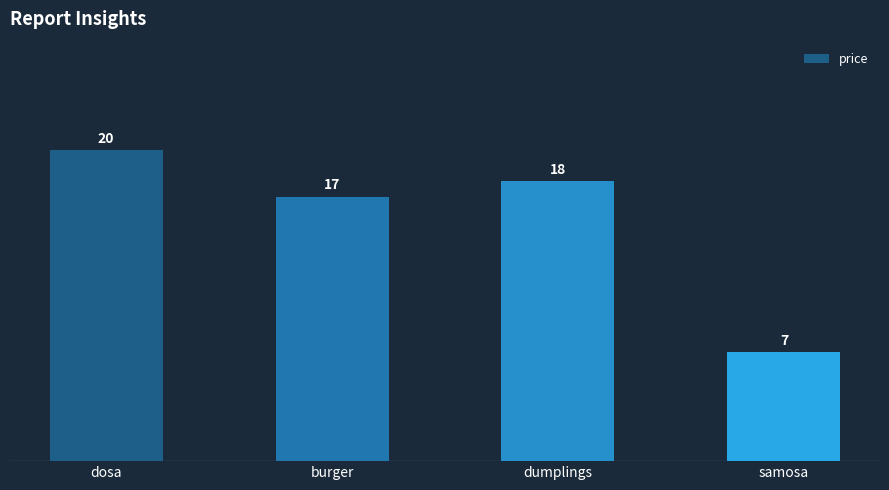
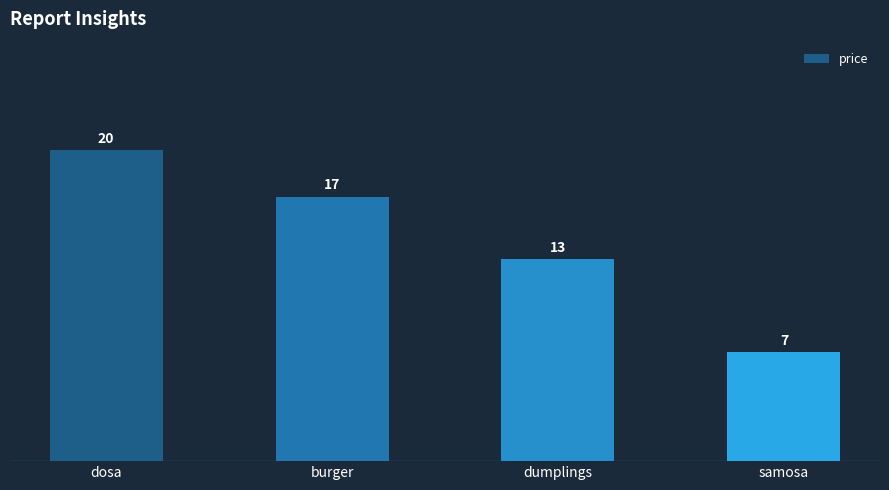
  {
    "dosa": 20,
    "burger": 17,
-   "dumplings": 18,
+   "dumplings": 13,
    "samosa": 7
  }
